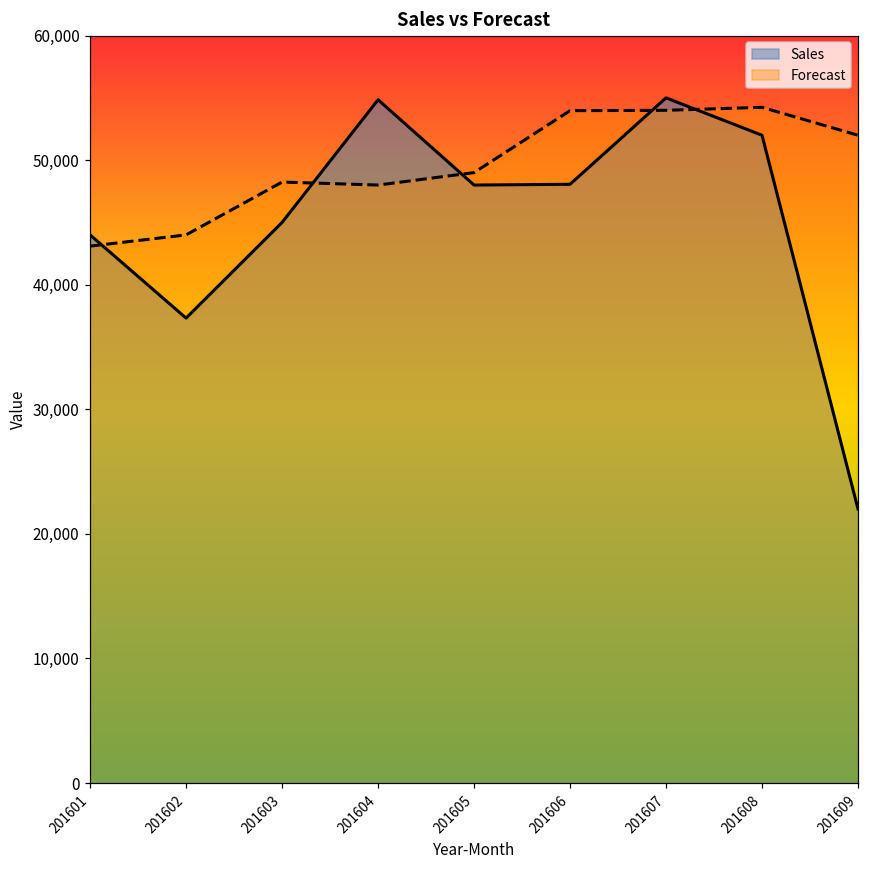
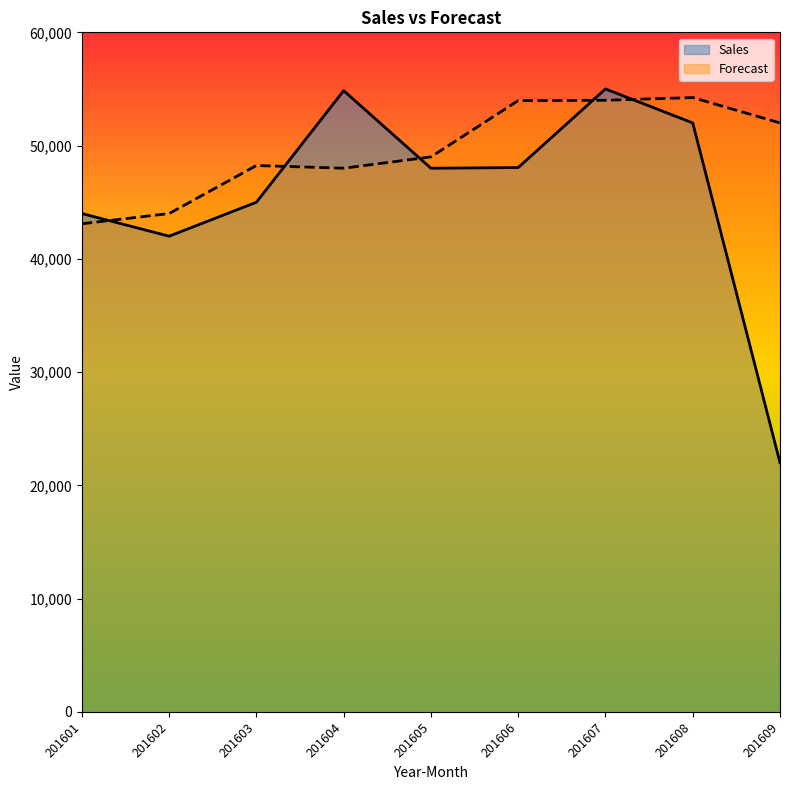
  {
    "Sales": {
      "201601": "44,000",
-     "201602": "37,300",
+     "201602": "42,000",
      "201603": "45,000",
      "201604": "54,800",
      "201605": "48,000",
      "201606": "48,100",
      "201607": "55,000",
      "201608": "52,000",
      "201609": "22,000"
    },
    "Forecast": {
      "201601": "43,100",
      "201602": "44,000",
      "201603": "48,200",
      "201604": "48,000",
      "201605": "49,000",
      "201606": "54,000",
      "201607": "54,000",
      "201608": "54,200",
      "201609": "52,000"
    }
  }
